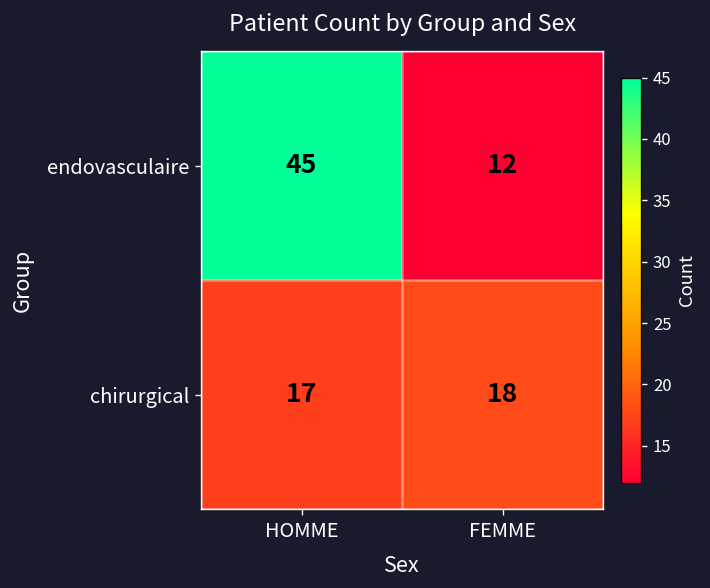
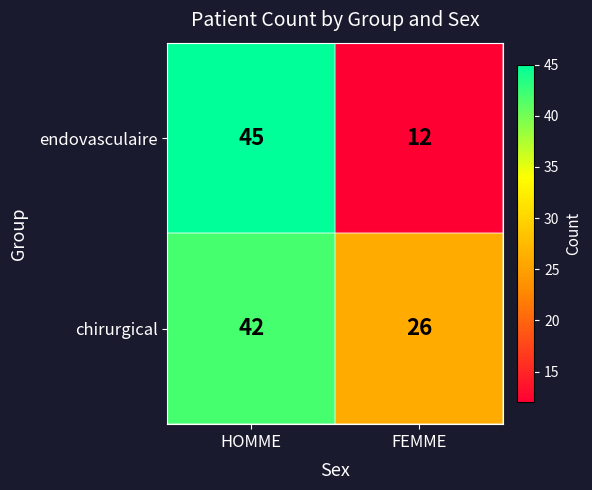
  {
    "endovasculaire": {
      "HOMME": 45,
      "FEMME": 12
    },
    "chirurgical": {
-     "HOMME": 17,
-     "FEMME": 18
+     "HOMME": 42,
+     "FEMME": 26
    }
  }
